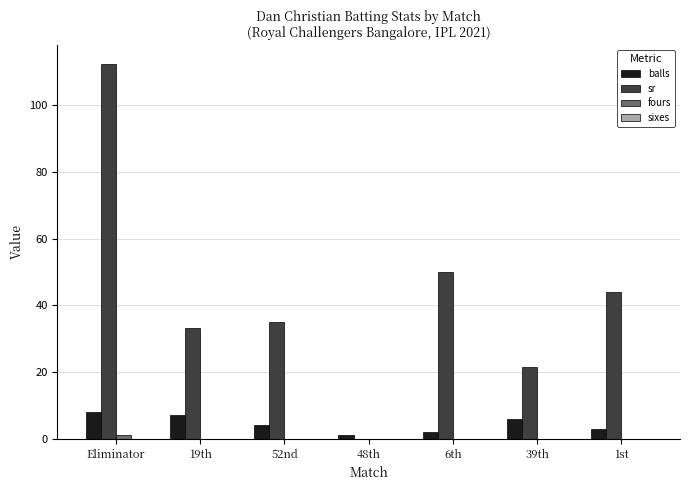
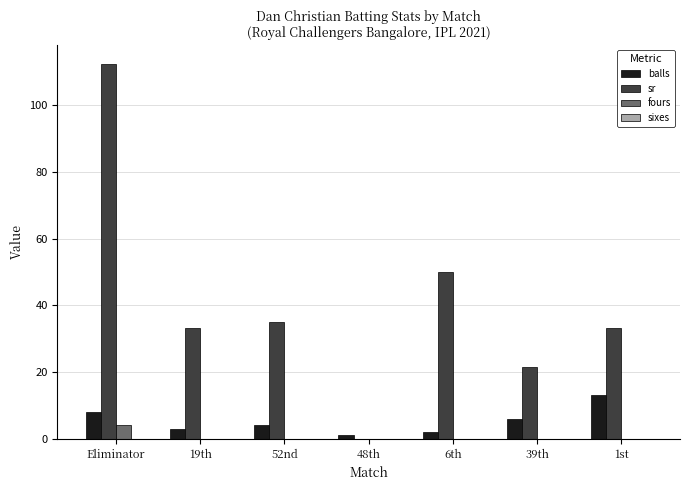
  {
    "balls": {
      "Eliminator": 8,
-     "19th": 7,
+     "19th": 3,
      "52nd": 4,
      "48th": 1,
      "6th": 2,
      "39th": 6,
-     "1st": 3
+     "1st": 13
    },
    "sr": {
      "Eliminator": 113,
      "19th": 33,
      "52nd": 35,
      "48th": 0,
      "6th": 50,
      "39th": 22,
-     "1st": 44
+     "1st": 33
    },
    "fours": {
-     "Eliminator": 1,
+     "Eliminator": 4,
      "19th": 0,
      "52nd": 0,
      "48th": 0,
      "6th": 0,
      "39th": 0,
      "1st": 0
    },
    "sixes": {
      "Eliminator": 0,
      "19th": 0,
      "52nd": 0,
      "48th": 0,
      "6th": 0,
      "39th": 0,
      "1st": 0
    }
  }
